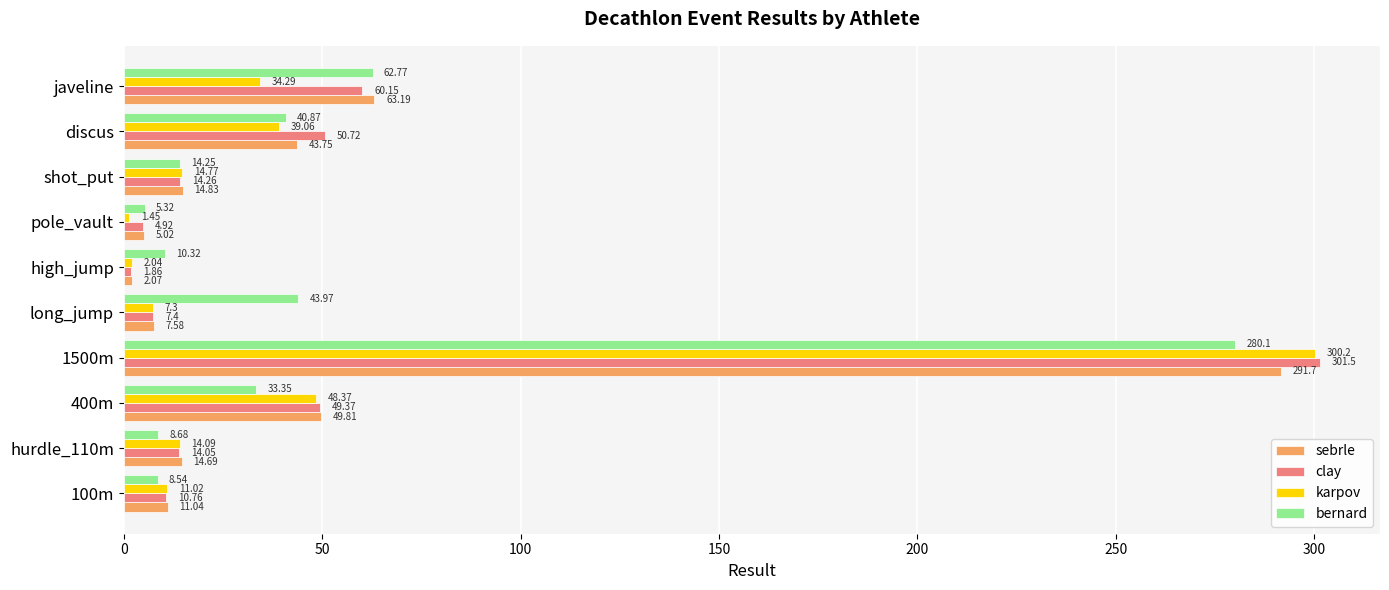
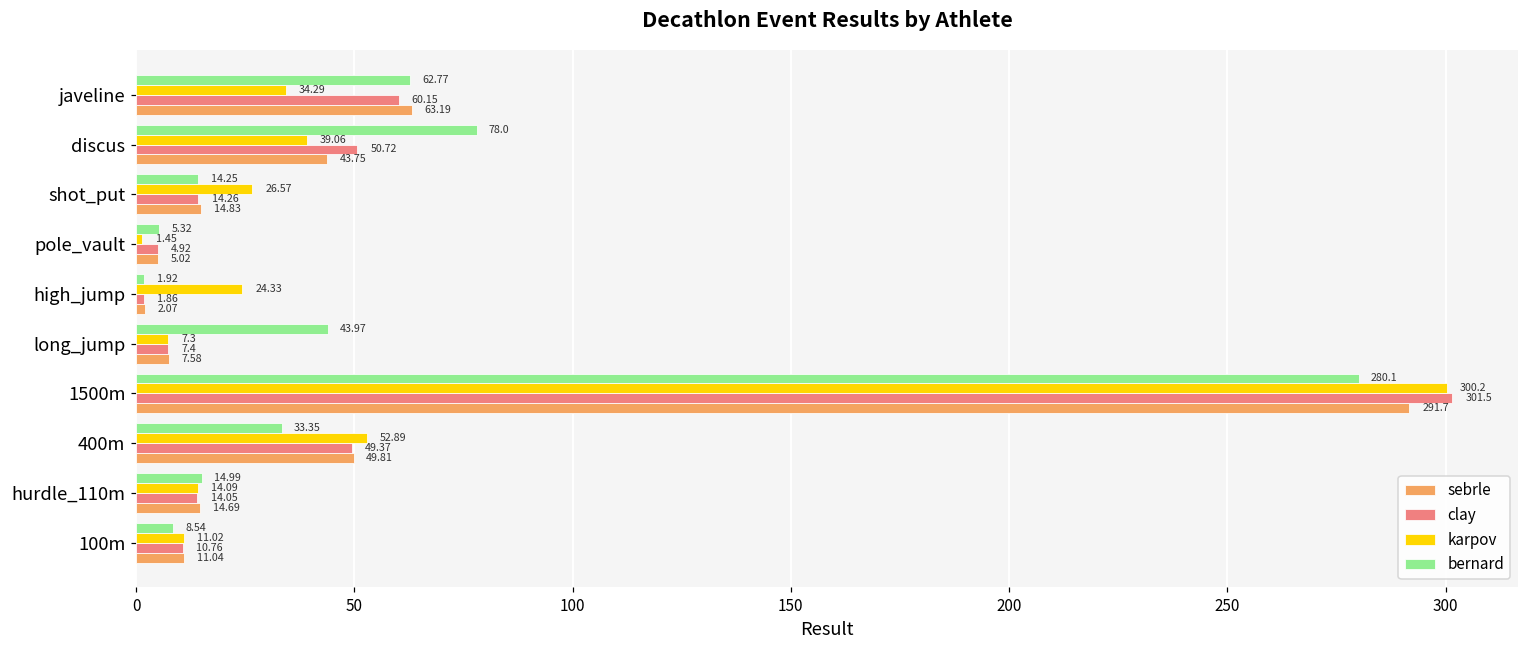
  {
    "karpov": {
      "javeline": 34.29,
      "discus": 39.06,
-     "shot_put": 14.77,
+     "shot_put": 26.57,
      "pole_vault": 1.45,
-     "high_jump": 2.04,
+     "high_jump": 24.33,
      "long_jump": 7.3,
      "1500m": 300.2,
-     "400m": 48.37,
+     "400m": 52.89,
      "hurdle_110m": 14.09,
      "100m": 11.02
    },
    "bernard": {
      "javeline": 62.77,
-     "discus": 40.87,
+     "discus": 78.0,
      "shot_put": 14.25,
      "pole_vault": 5.32,
-     "high_jump": 10.32,
+     "high_jump": 1.92,
      "long_jump": 43.97,
      "1500m": 280.1,
      "400m": 33.35,
-     "hurdle_110m": 8.68,
+     "hurdle_110m": 14.99,
      "100m": 8.54
    }
  }
